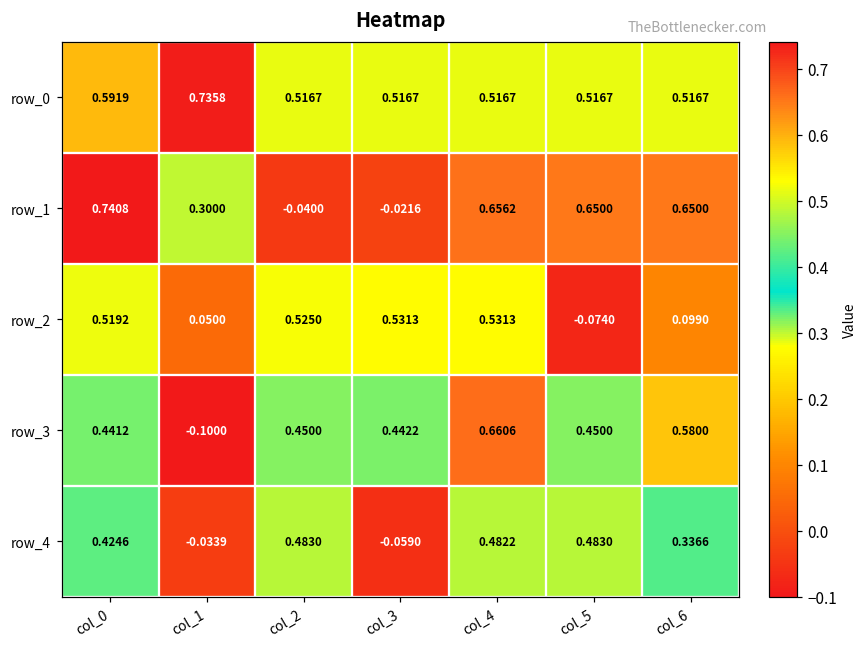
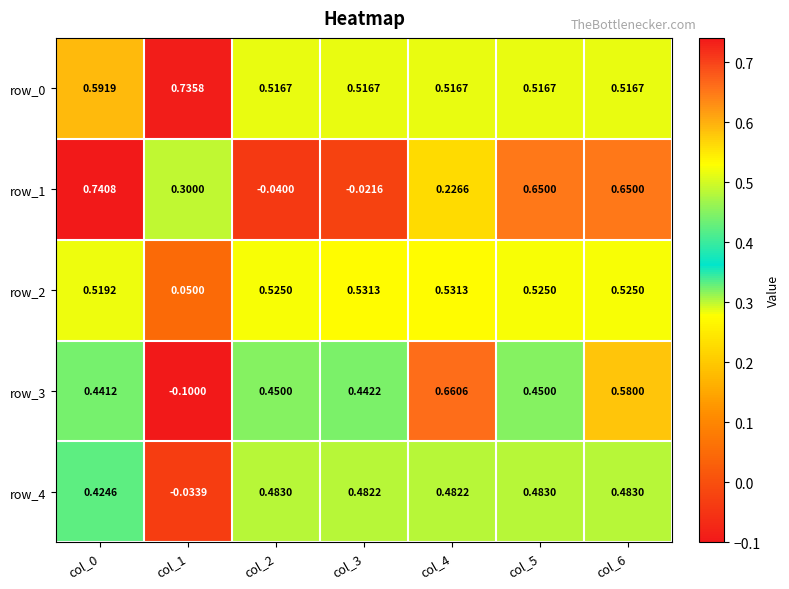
  {
    "row_0": {
      "col_0": 0.5919,
      "col_1": 0.7358,
      "col_2": 0.5167,
      "col_3": 0.5167,
      "col_4": 0.5167,
      "col_5": 0.5167,
      "col_6": 0.5167
    },
    "row_1": {
      "col_0": 0.7408,
      "col_1": 0.3000,
      "col_2": -0.0400,
      "col_3": -0.0216,
-     "col_4": 0.6562,
+     "col_4": 0.2266,
      "col_5": 0.6500,
      "col_6": 0.6500
    },
    "row_2": {
      "col_0": 0.5192,
      "col_1": 0.0500,
      "col_2": 0.5250,
      "col_3": 0.5313,
      "col_4": 0.5313,
-     "col_5": -0.0740,
-     "col_6": 0.0990
+     "col_5": 0.5250,
+     "col_6": 0.5250
    },
    "row_3": {
      "col_0": 0.4412,
      "col_1": -0.1000,
      "col_2": 0.4500,
      "col_3": 0.4422,
      "col_4": 0.6606,
      "col_5": 0.4500,
      "col_6": 0.5800
    },
    "row_4": {
      "col_0": 0.4246,
      "col_1": -0.0339,
      "col_2": 0.4830,
-     "col_3": -0.0590,
+     "col_3": 0.4822,
      "col_4": 0.4822,
      "col_5": 0.4830,
-     "col_6": 0.3366
+     "col_6": 0.4830
    }
  }
